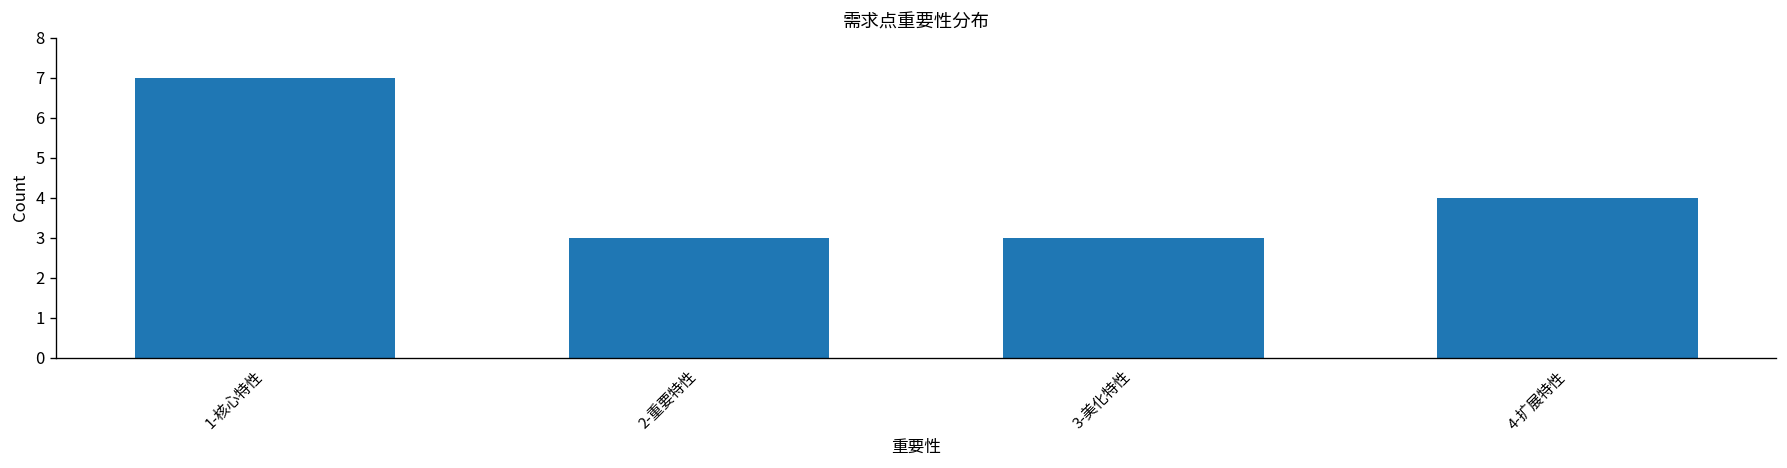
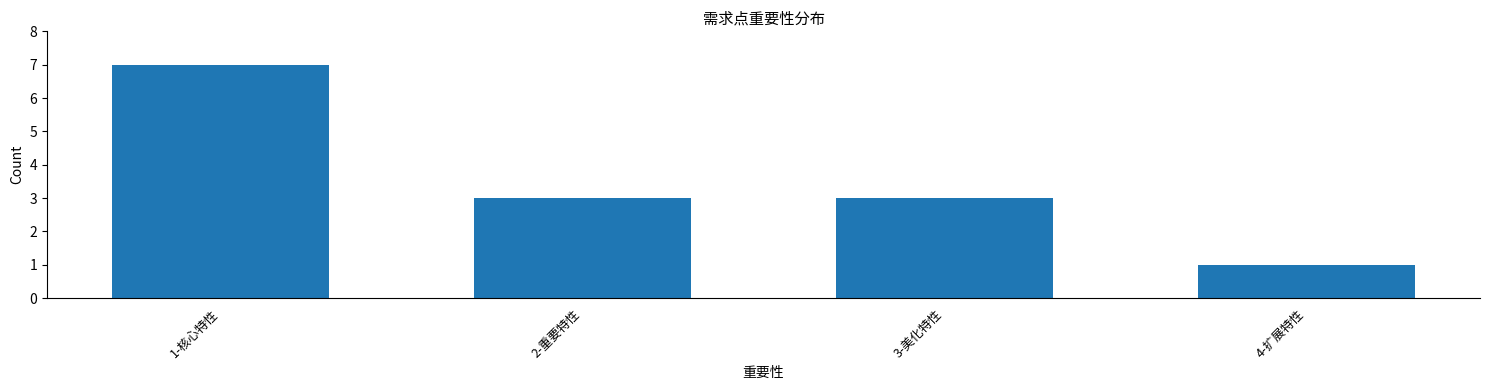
  {
    "1-核心特性": 7,
    "2-重要特性": 3,
    "3-美化特性": 3,
-   "4-扩展特性": 4
+   "4-扩展特性": 1
  }
